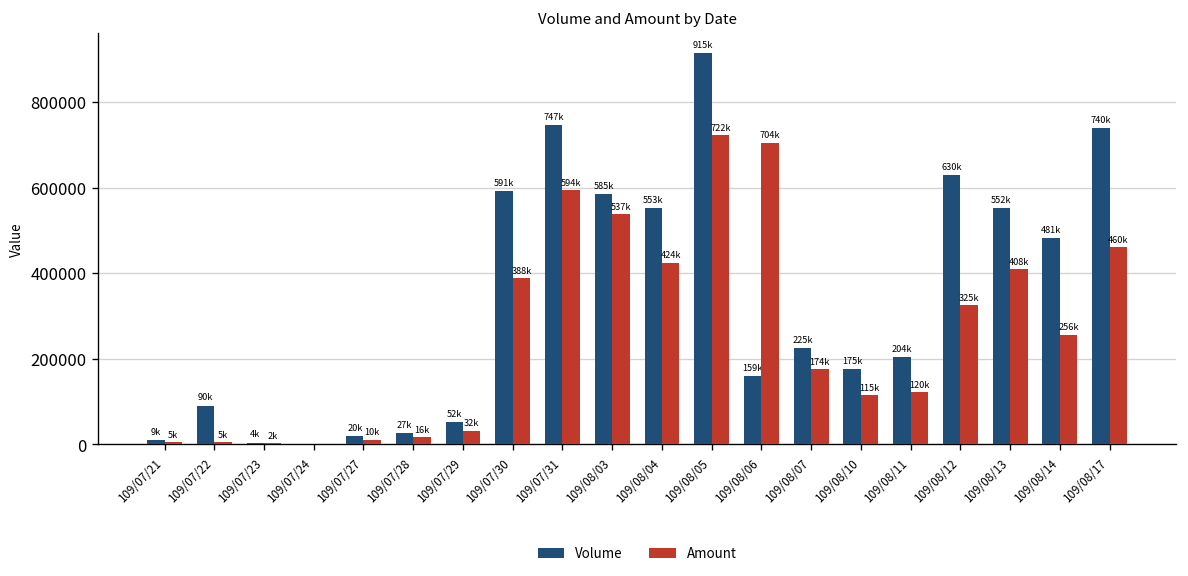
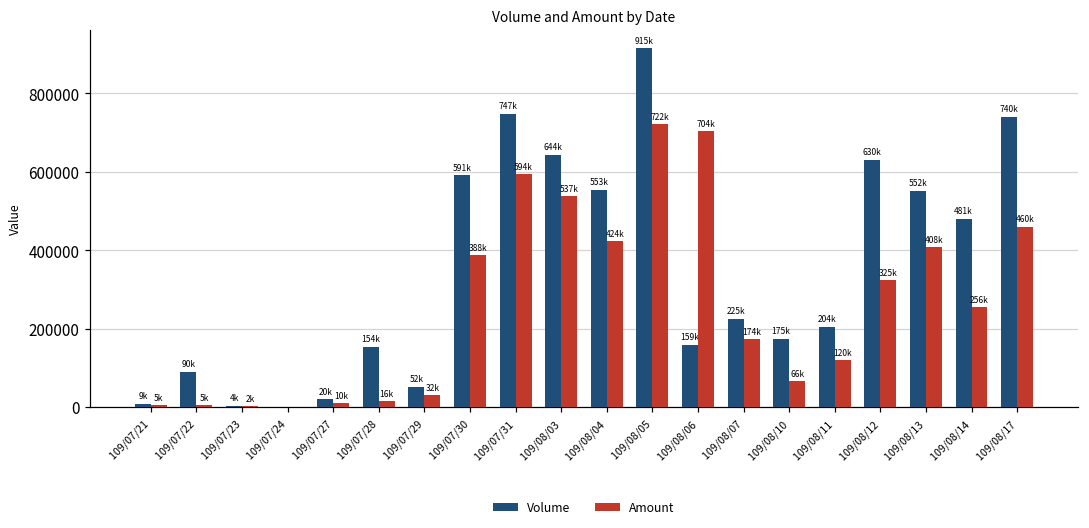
  {
    "Volume": {
      "109/07/21": "9k",
      "109/07/22": "90k",
      "109/07/23": "4k",
      "109/07/27": "20k",
-     "109/07/28": "27k",
+     "109/07/28": "154k",
      "109/07/29": "52k",
      "109/07/30": "591k",
      "109/07/31": "747k",
-     "109/08/03": "585k",
+     "109/08/03": "644k",
      "109/08/04": "553k",
      "109/08/05": "915k",
      "109/08/06": "159k",
      "109/08/07": "225k",
      "109/08/10": "175k",
      "109/08/11": "204k",
      "109/08/12": "630k",
      "109/08/13": "552k",
      "109/08/14": "481k",
      "109/08/17": "740k"
    },
    "Amount": {
      "109/07/21": "5k",
      "109/07/22": "5k",
      "109/07/23": "2k",
      "109/07/28": "16k",
      "109/07/29": "32k",
      "109/07/30": "388k",
      "109/07/31": "594k",
-     "109/08/10": "115k",
+     "109/08/10": "66k",
      "109/08/12": "325k",
      "109/08/14": "256k"
    }
  }
